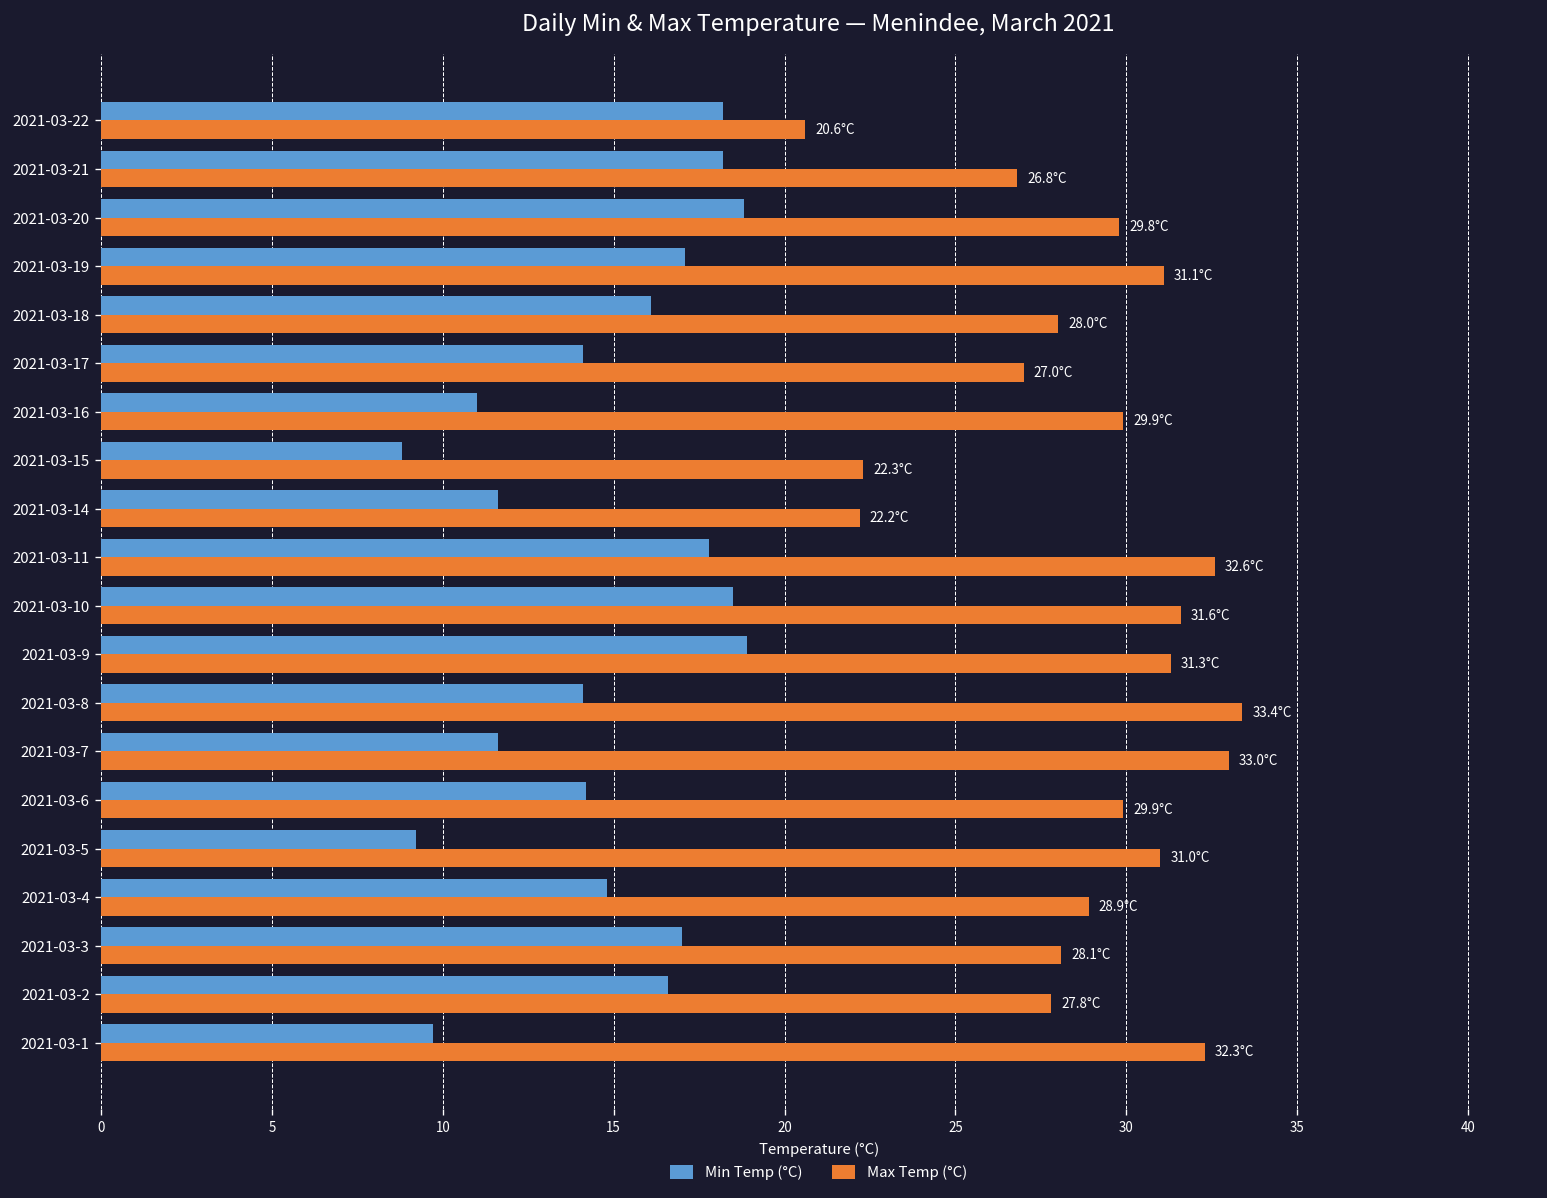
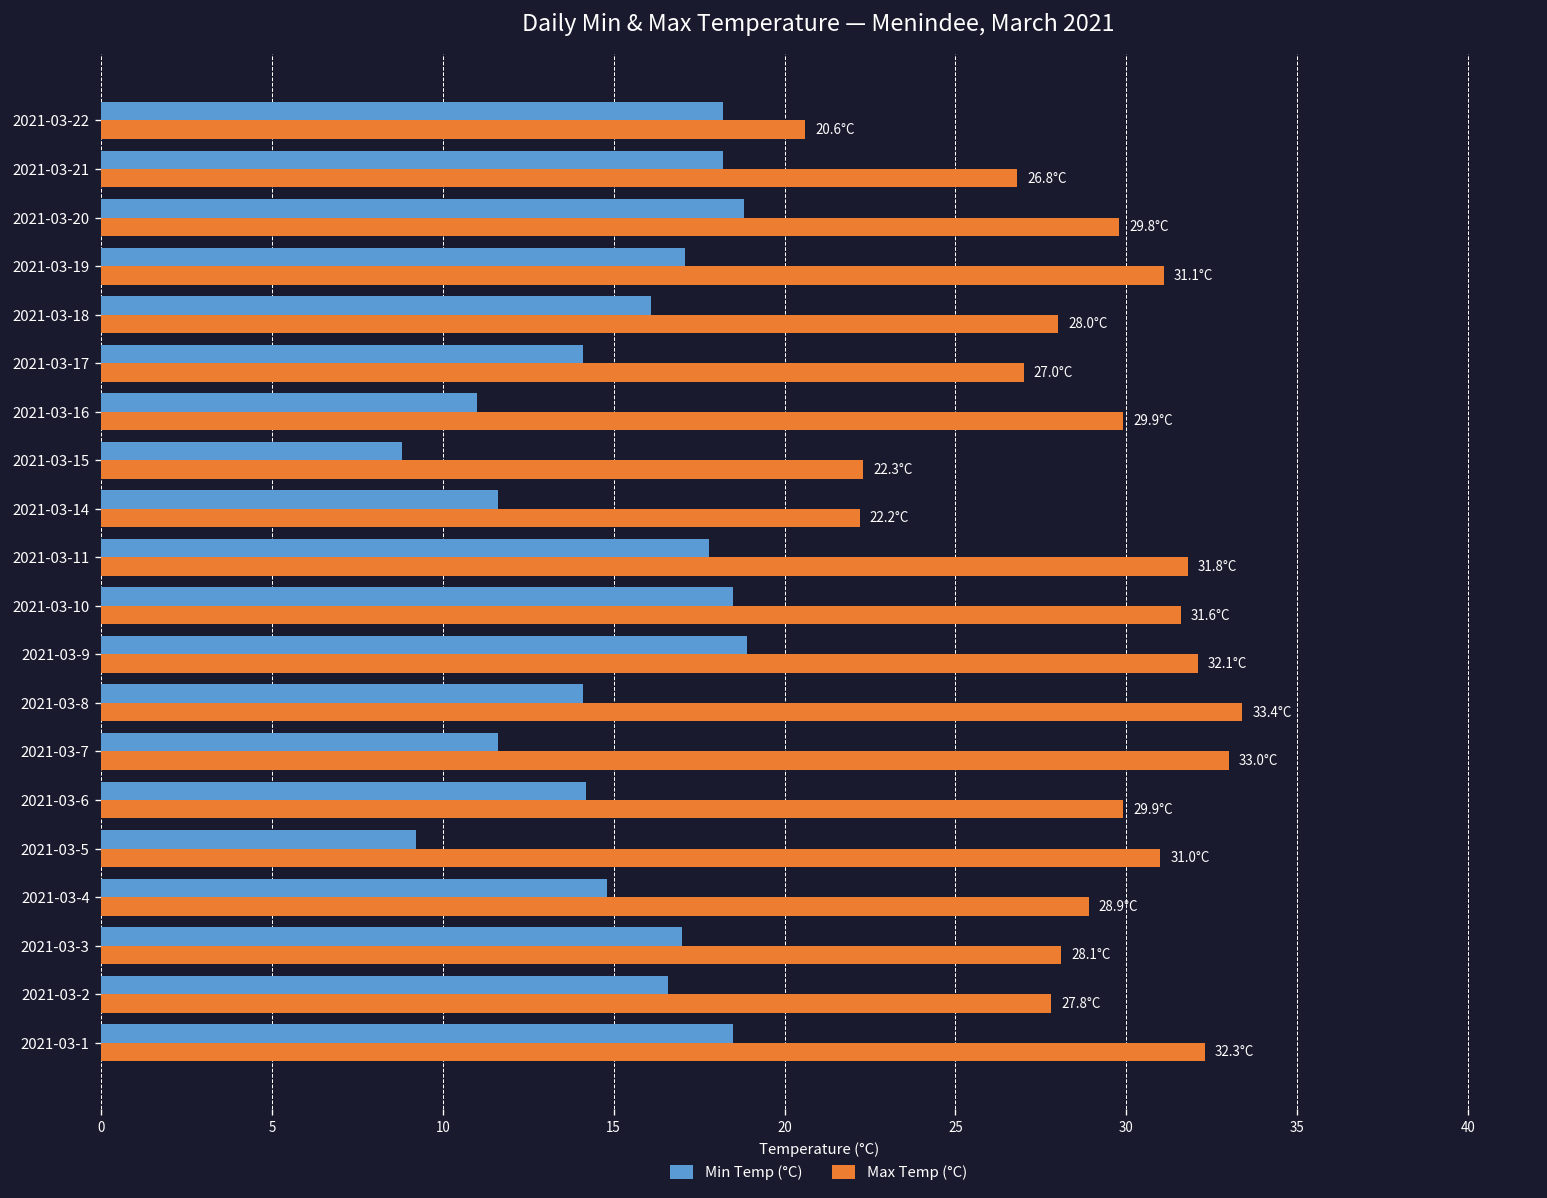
  {
    "Min Temp (°C)": {
      "2021-03-22": "18.2",
      "2021-03-21": "18.2",
      "2021-03-20": "18.8",
      "2021-03-19": "17.1",
      "2021-03-18": "16.1",
      "2021-03-17": "14.1",
      "2021-03-16": "11.0",
      "2021-03-15": "8.8",
      "2021-03-14": "11.6",
      "2021-03-11": "17.8",
      "2021-03-10": "18.5",
      "2021-03-9": "18.9",
      "2021-03-8": "14.1",
      "2021-03-7": "11.6",
      "2021-03-6": "14.2",
      "2021-03-5": "9.2",
      "2021-03-4": "14.8",
      "2021-03-3": "17.0",
      "2021-03-2": "16.6",
-     "2021-03-1": "9.7"
+     "2021-03-1": "18.5"
    },
    "Max Temp (°C)": {
      "2021-03-22": "20.6°C",
      "2021-03-21": "26.8°C",
      "2021-03-20": "29.8°C",
      "2021-03-19": "31.1°C",
      "2021-03-18": "28.0°C",
      "2021-03-17": "27.0°C",
      "2021-03-16": "29.9°C",
      "2021-03-15": "22.3°C",
      "2021-03-14": "22.2°C",
-     "2021-03-11": "32.6°C",
+     "2021-03-11": "31.8°C",
      "2021-03-10": "31.6°C",
-     "2021-03-9": "31.3°C",
+     "2021-03-9": "32.1°C",
      "2021-03-8": "33.4°C",
      "2021-03-7": "33.0°C",
      "2021-03-6": "29.9°C",
      "2021-03-5": "31.0°C",
      "2021-03-4": "28.9°C",
      "2021-03-3": "28.1°C",
      "2021-03-2": "27.8°C",
      "2021-03-1": "32.3°C"
    }
  }
